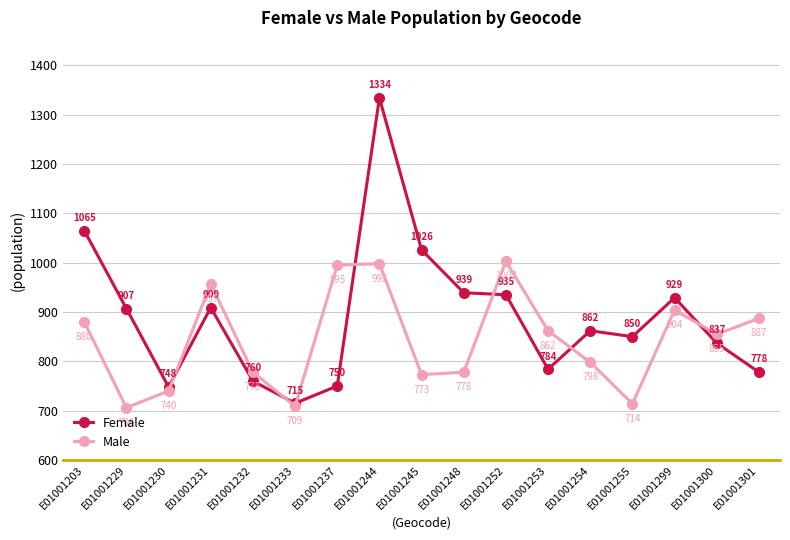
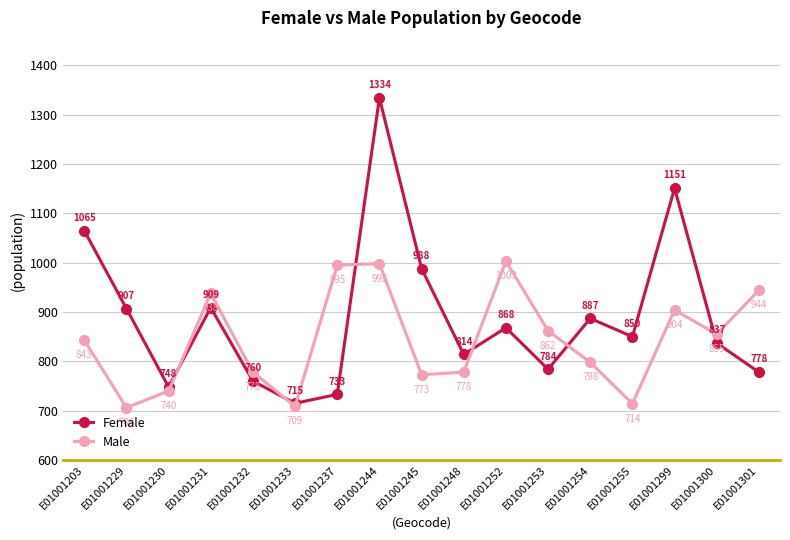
  {
    "Female": {
      "E01001203": 1065,
      "E01001229": 907,
      "E01001230": 748,
      "E01001233": 715,
-     "E01001237": 750,
+     "E01001237": 733,
      "E01001244": 1334,
-     "E01001245": 1026,
-     "E01001248": 939,
-     "E01001252": 935,
+     "E01001245": 988,
+     "E01001248": 814,
+     "E01001252": 868,
      "E01001253": 784,
-     "E01001254": 862,
+     "E01001254": 887,
      "E01001255": 850,
-     "E01001299": 929,
+     "E01001299": 1151,
      "E01001301": 778
    },
    "Male": {
-     "E01001203": 880,
+     "E01001203": 843,
      "E01001229": 706,
      "E01001230": 740,
-     "E01001231": 957,
+     "E01001231": 938,
      "E01001233": 709,
      "E01001237": 995,
      "E01001244": 998,
      "E01001245": 773,
      "E01001248": 778,
      "E01001252": 1003,
      "E01001253": 862,
      "E01001254": 798,
      "E01001255": 714,
      "E01001299": 904,
-     "E01001301": 887
+     "E01001301": 944
    }
  }
